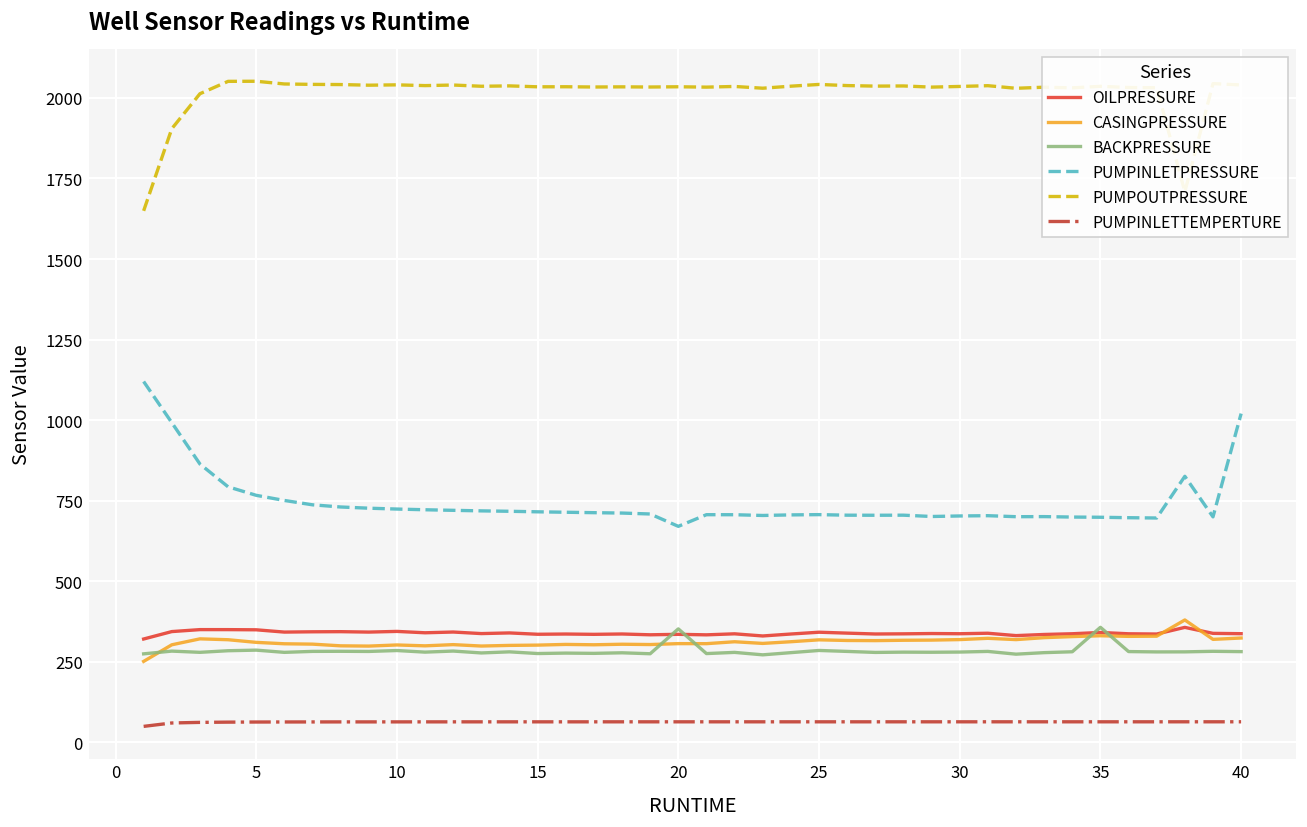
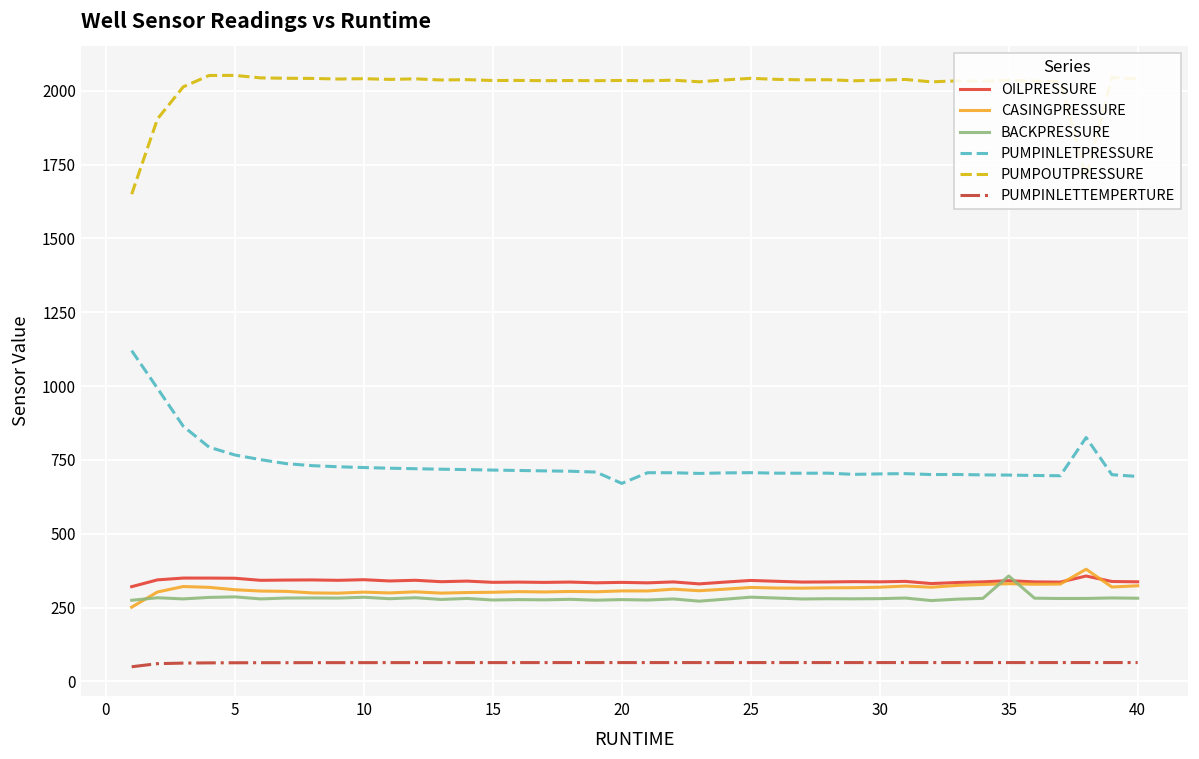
  {
    "BACKPRESSURE": {
      "5": 290,
      "10": 280,
      "15": 280,
-     "20": 350,
+     "20": 280,
      "25": 290,
      "30": 280,
      "35": 360,
      "40": 280
    },
    "PUMPINLETPRESSURE": {
      "5": 770,
      "10": 720,
      "15": 720,
      "20": 670,
      "25": 710,
      "30": 700,
      "35": 700,
-     "40": 1020
+     "40": 690
    }
  }
